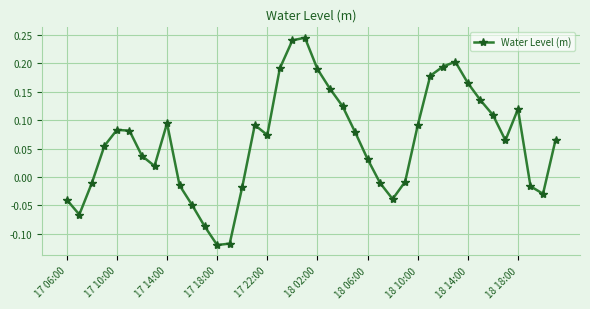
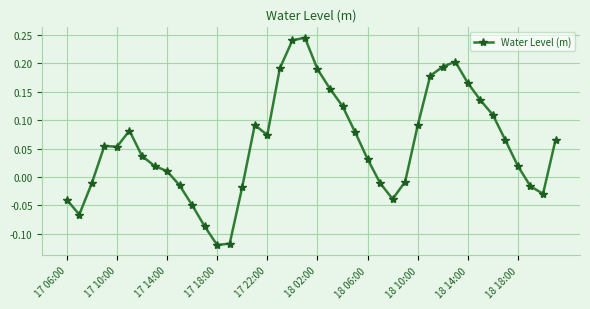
  {
    "17 06:00": -0.04,
-   "17 10:00": 0.08,
-   "17 14:00": 0.09,
+   "17 10:00": 0.05,
+   "17 14:00": 0.01,
    "17 18:00": -0.12,
    "17 22:00": 0.07,
    "18 02:00": 0.19,
    "18 06:00": 0.03,
    "18 10:00": 0.09,
    "18 14:00": 0.17,
-   "18 18:00": 0.12
+   "18 18:00": 0.02
  }
